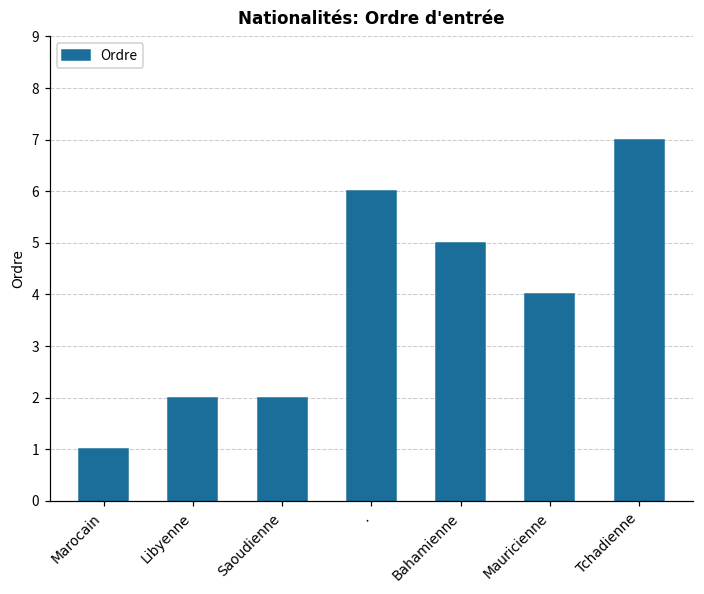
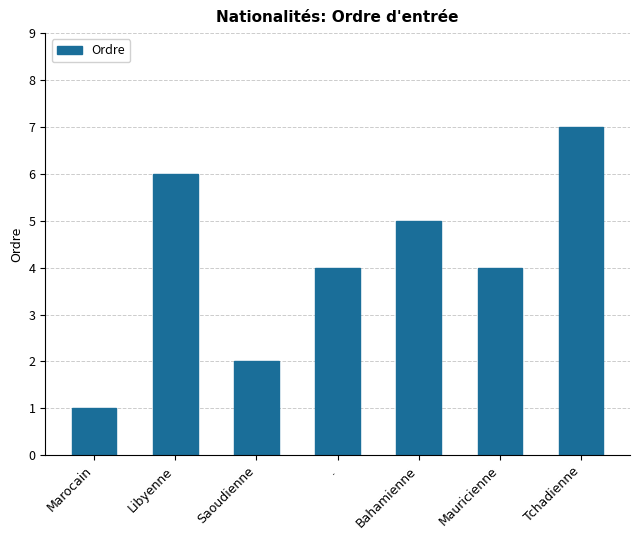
  {
    "Marocain": 1,
-   "Libyenne": 2,
+   "Libyenne": 6,
    "Saoudienne": 2,
-   ".": 6,
+   ".": 4,
    "Bahamienne": 5,
    "Mauricienne": 4,
    "Tchadienne": 7
  }
